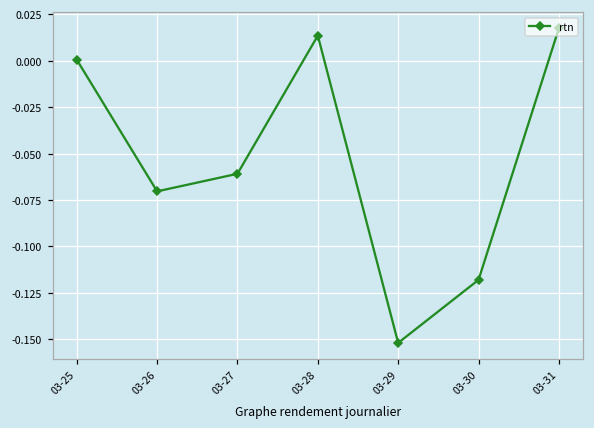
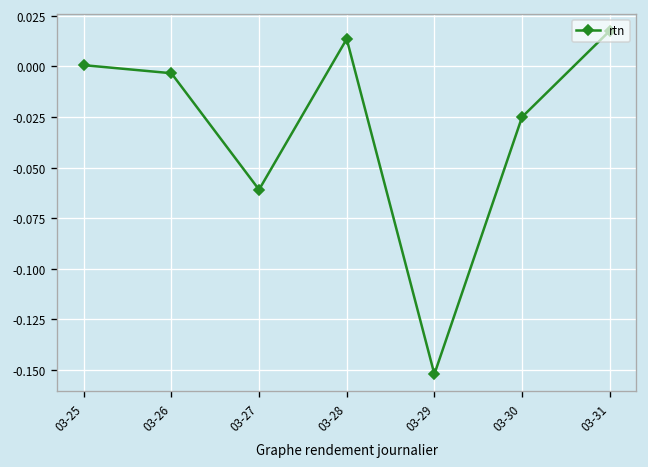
  {
    "03-25": 0.001,
-   "03-26": -0.070,
+   "03-26": -0.003,
    "03-27": -0.061,
    "03-28": 0.014,
    "03-29": -0.152,
-   "03-30": -0.118
+   "03-30": -0.025
  }
